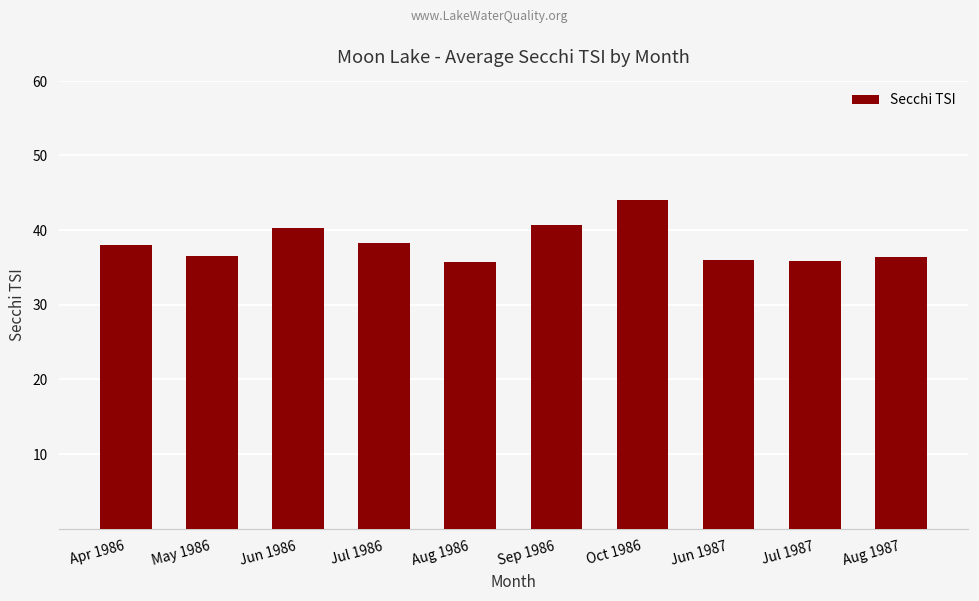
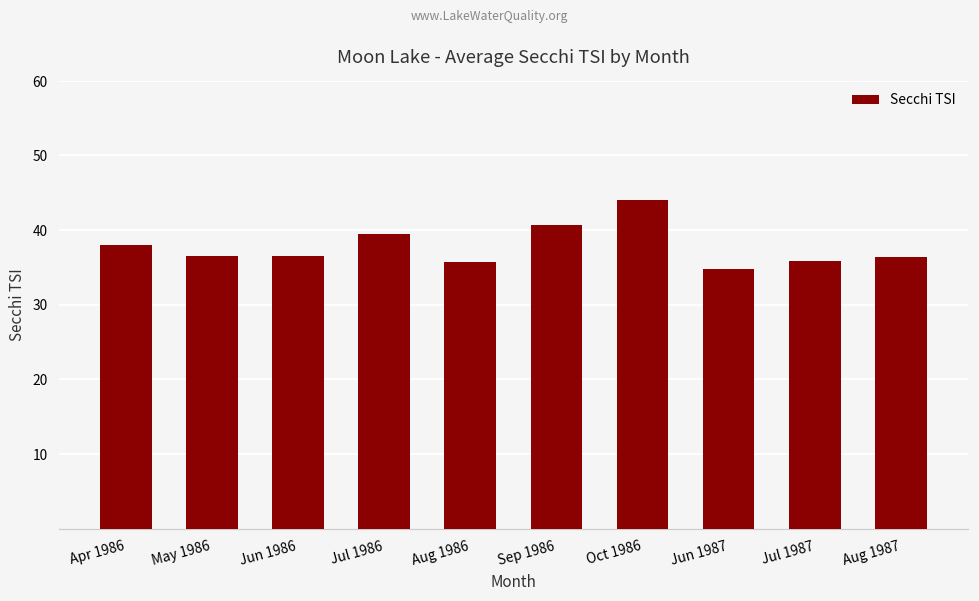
  {
    "Apr 1986": 38,
    "May 1986": 36,
-   "Jun 1986": 40,
-   "Jul 1986": 38,
+   "Jun 1986": 37,
+   "Jul 1986": 40,
    "Aug 1986": 36,
    "Sep 1986": 41,
    "Oct 1986": 44,
-   "Jun 1987": 36,
+   "Jun 1987": 35,
    "Jul 1987": 36,
    "Aug 1987": 36
  }
